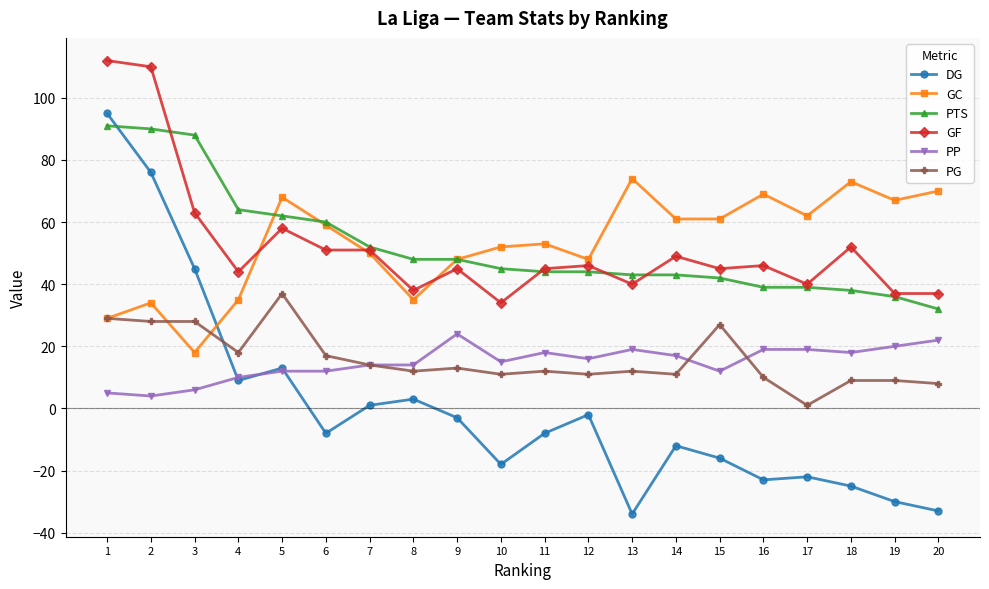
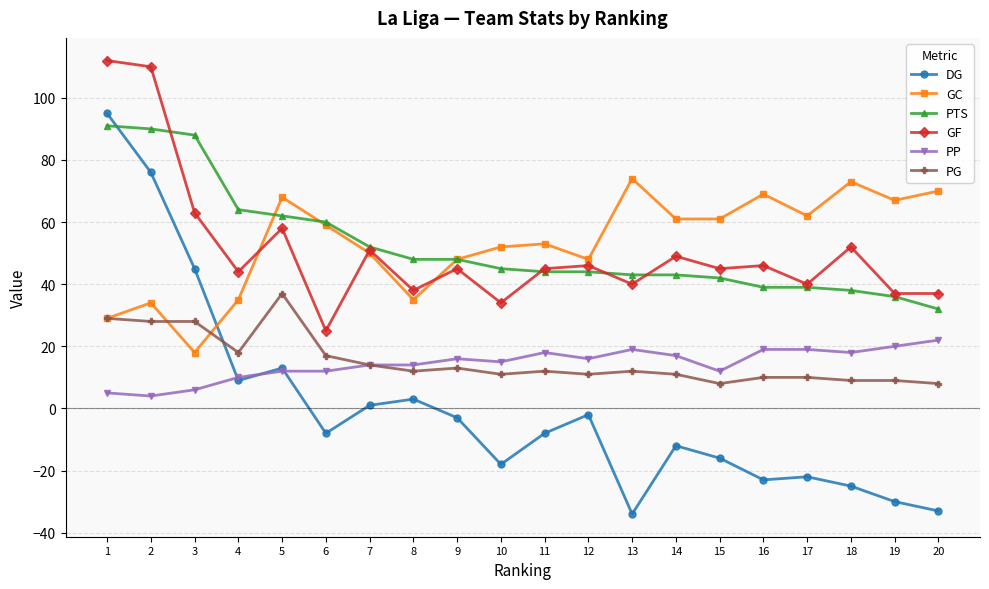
  {
    "DG": {
      "1": 95,
      "2": 76,
      "3": 45,
      "4": 9,
      "5": 13,
      "6": -8,
      "7": 1,
      "8": 3,
      "9": -3,
      "10": -18,
      "11": -8,
      "12": -2,
      "13": -34,
      "14": -12,
      "15": -16,
      "16": -23,
      "17": -22,
      "18": -25,
      "19": -30,
      "20": -33
    },
    "GC": {
      "2": 34,
      "3": 18,
      "4": 35,
      "5": 68,
      "6": 59,
      "7": 50,
      "8": 35,
      "10": 52,
      "11": 53,
      "12": 48,
      "13": 74,
      "14": 61,
      "15": 61,
      "16": 69,
      "17": 62,
      "18": 73,
      "19": 67,
      "20": 70
    },
    "PTS": {
      "1": 91,
      "2": 90,
      "3": 88,
      "4": 64,
      "5": 62,
      "6": 60,
      "7": 52,
      "8": 48,
      "10": 45,
      "11": 44,
      "12": 44,
      "13": 43,
      "14": 43,
      "15": 42,
      "16": 39,
      "17": 39,
      "18": 38,
      "19": 36,
      "20": 32
    },
    "GF": {
      "1": 112,
      "2": 110,
      "3": 63,
      "4": 44,
      "5": 58,
-     "6": 51,
+     "6": 25,
      "7": 51,
      "8": 38,
      "9": 45,
      "10": 34,
      "11": 45,
      "12": 46,
      "13": 40,
      "14": 49,
      "15": 45,
      "16": 46,
      "17": 40,
      "18": 52,
      "19": 37,
      "20": 37
    },
    "PP": {
      "1": 5,
      "2": 4,
      "3": 6,
      "4": 10,
      "5": 12,
      "6": 12,
      "8": 14,
-     "9": 24,
+     "9": 16,
      "10": 15,
      "11": 18,
      "12": 16,
      "13": 19,
      "14": 17,
      "15": 12,
      "16": 19,
      "17": 19,
      "18": 18,
      "19": 20,
      "20": 22
    },
    "PG": {
      "2": 28,
      "3": 28,
      "4": 18,
      "5": 37,
      "6": 17,
      "8": 12,
      "9": 13,
      "10": 11,
      "11": 12,
      "12": 11,
      "13": 12,
      "14": 11,
-     "15": 27,
+     "15": 8,
      "16": 10,
-     "17": 1,
+     "17": 10,
      "18": 9,
      "19": 9,
      "20": 8
    }
  }
